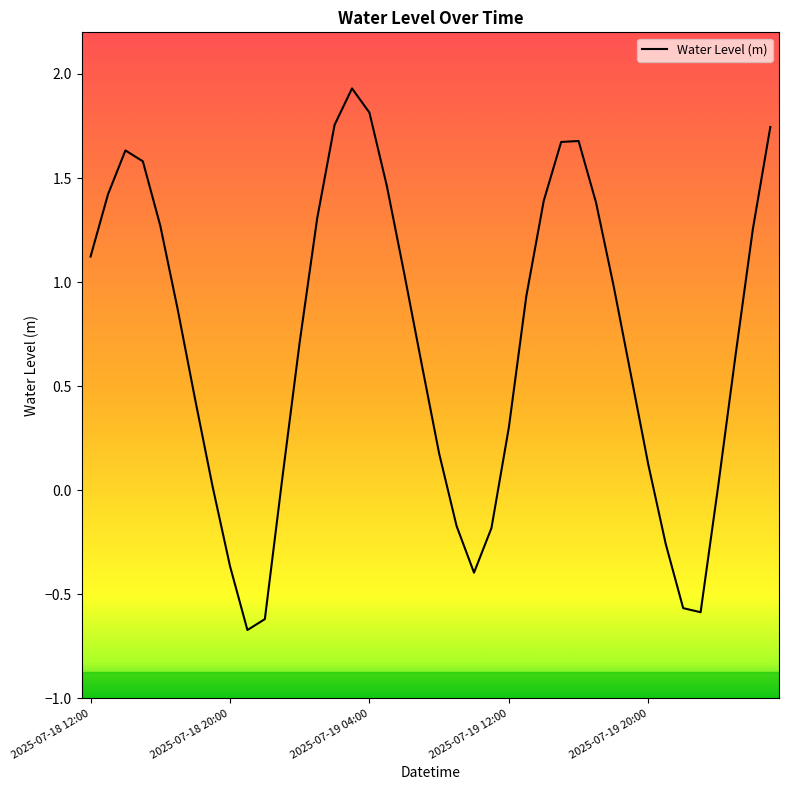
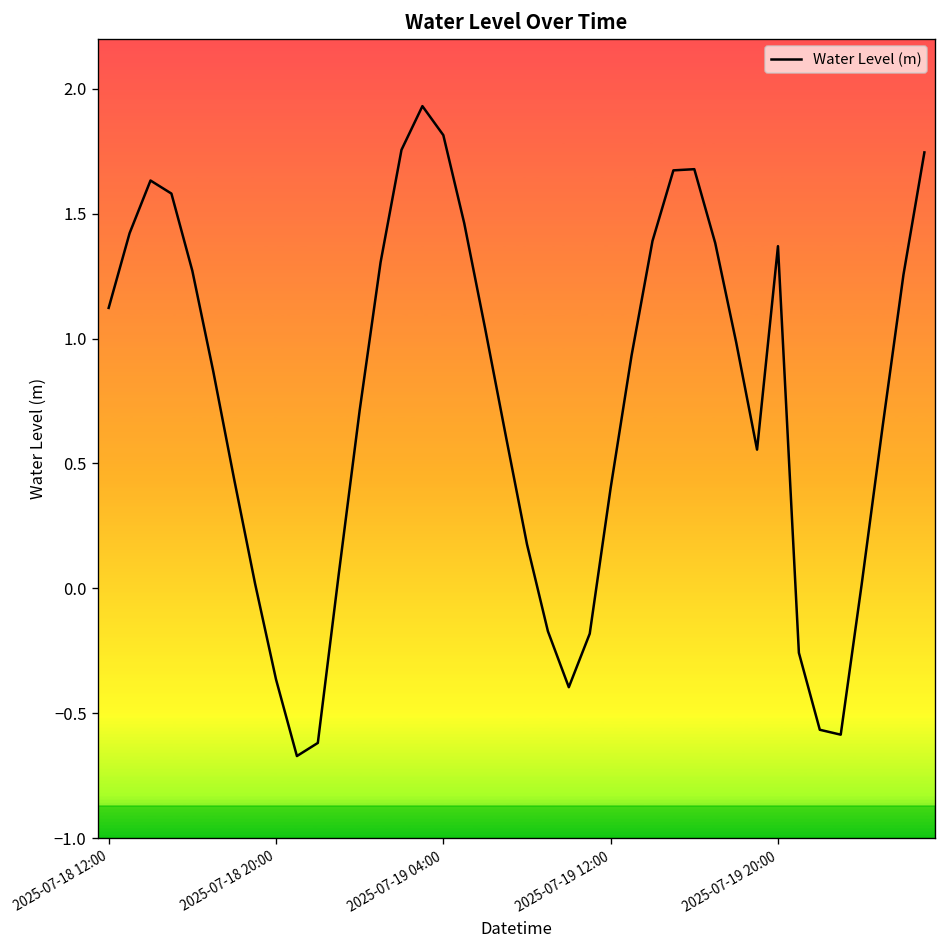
  {
    "2025-07-18 12:00": 1.12,
    "2025-07-18 20:00": -0.36,
    "2025-07-19 04:00": 1.81,
-   "2025-07-19 12:00": 0.30,
-   "2025-07-19 20:00": 0.12
+   "2025-07-19 12:00": 0.40,
+   "2025-07-19 20:00": 1.37
  }
